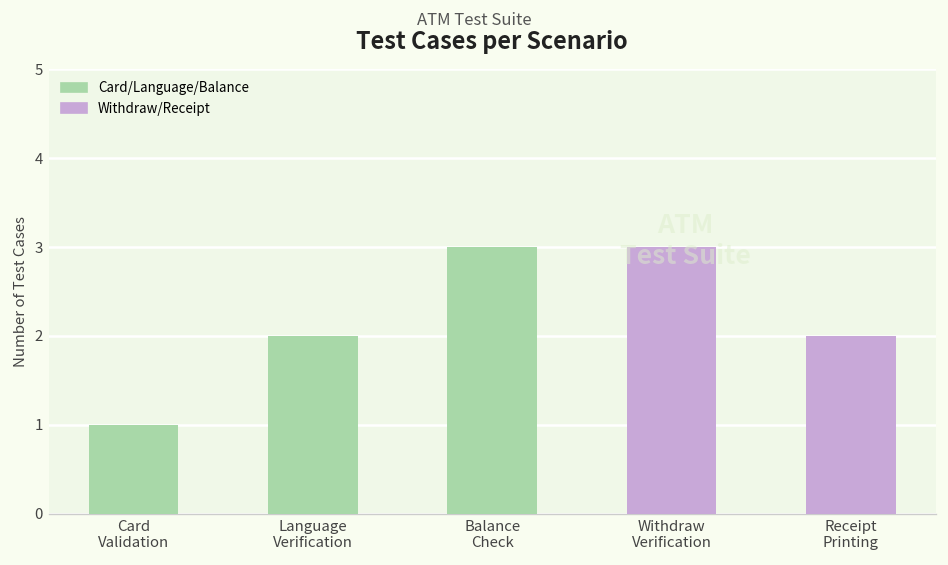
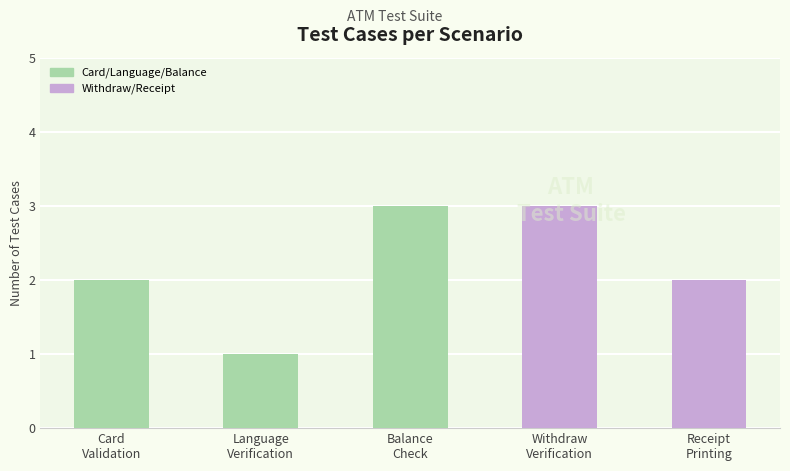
  {
-   "Card Validation": 1,
-   "Language Verification": 2,
+   "Card Validation": 2,
+   "Language Verification": 1,
    "Balance Check": 3,
    "Withdraw Verification": 3,
    "Receipt Printing": 2
  }
